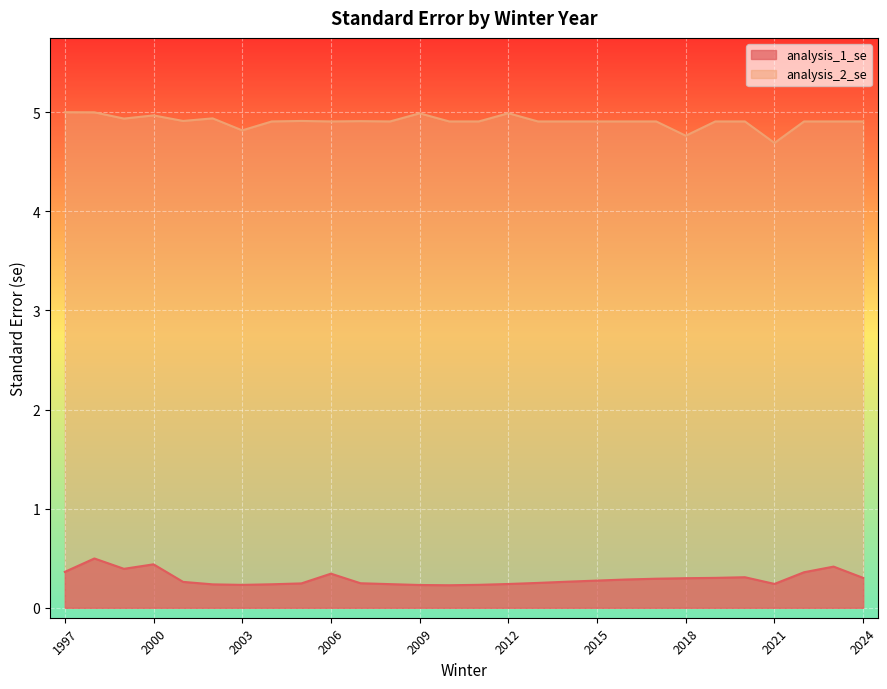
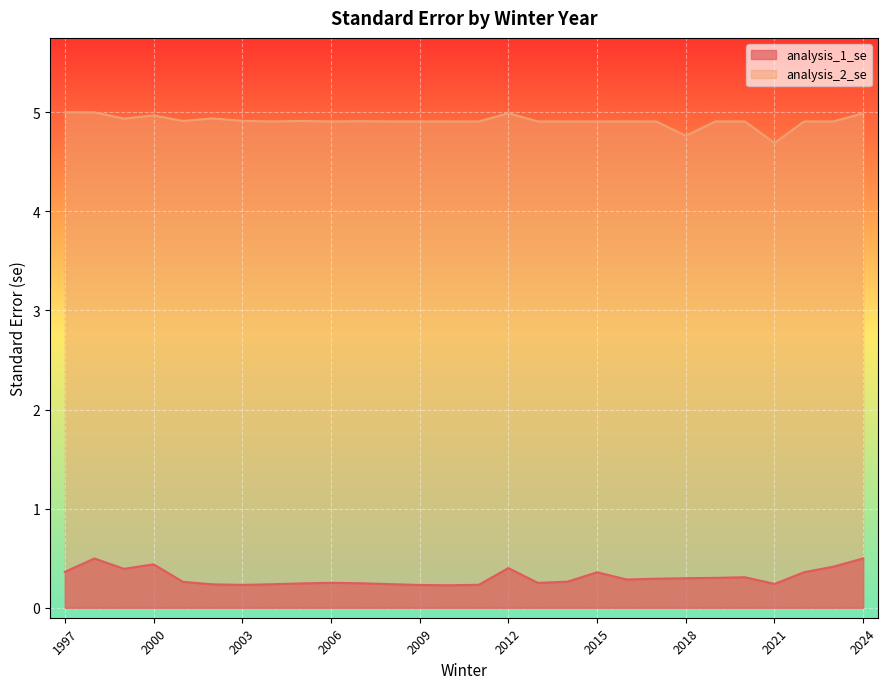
  {
    "analysis_1_se": {
      "1997": 0.4,
      "2000": 0.4,
      "2003": 0.2,
-     "2006": 0.34,
+     "2006": 0.25,
      "2009": 0.2,
-     "2012": 0.2,
-     "2015": 0.3,
+     "2012": 0.4,
+     "2015": 0.4,
      "2018": 0.3,
      "2021": 0.2,
-     "2024": 0.3
+     "2024": 0.5
    },
    "analysis_2_se": {
      "1997": 5.0,
      "2000": 5.0,
-     "2003": 4.8,
+     "2003": 4.9,
      "2006": 4.9,
-     "2009": 5.0,
+     "2009": 4.9,
      "2012": 5.0,
      "2015": 4.9,
      "2018": 4.8,
      "2021": 4.7,
-     "2024": 4.9
+     "2024": 5.0
    }
  }
